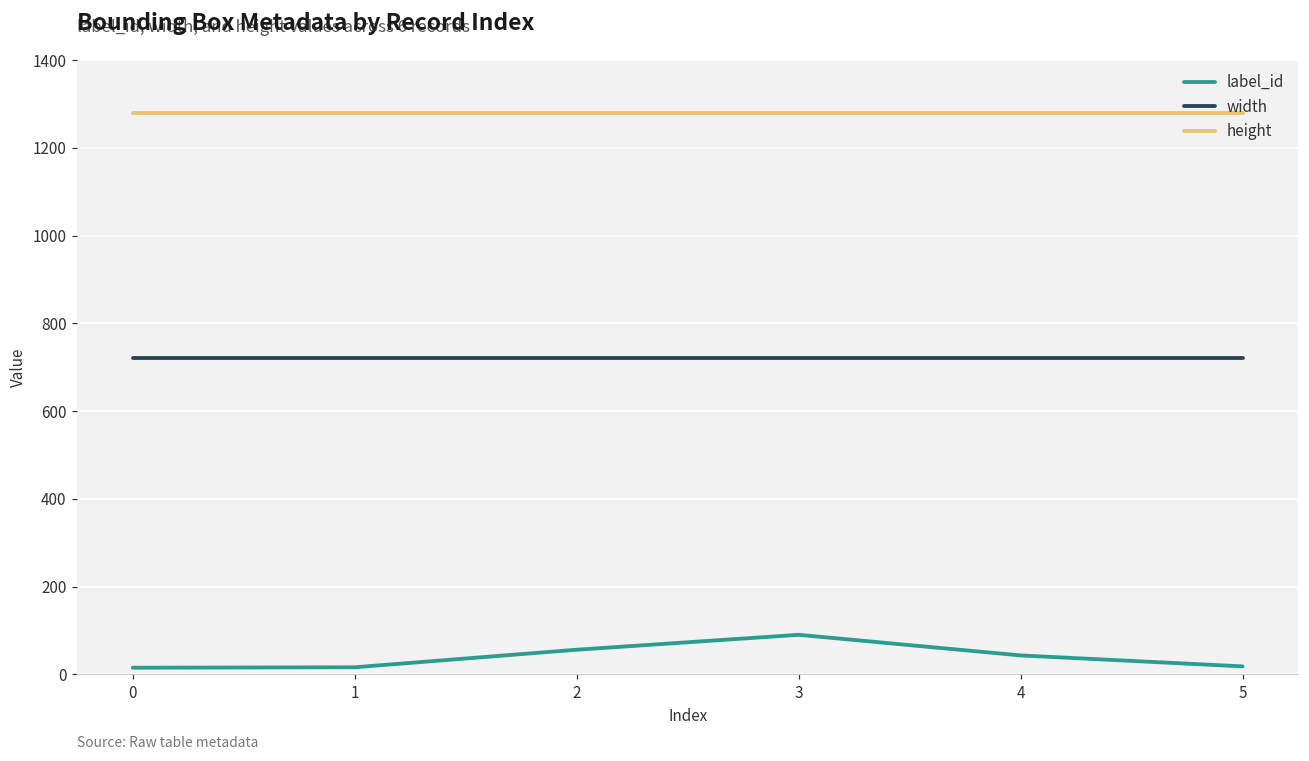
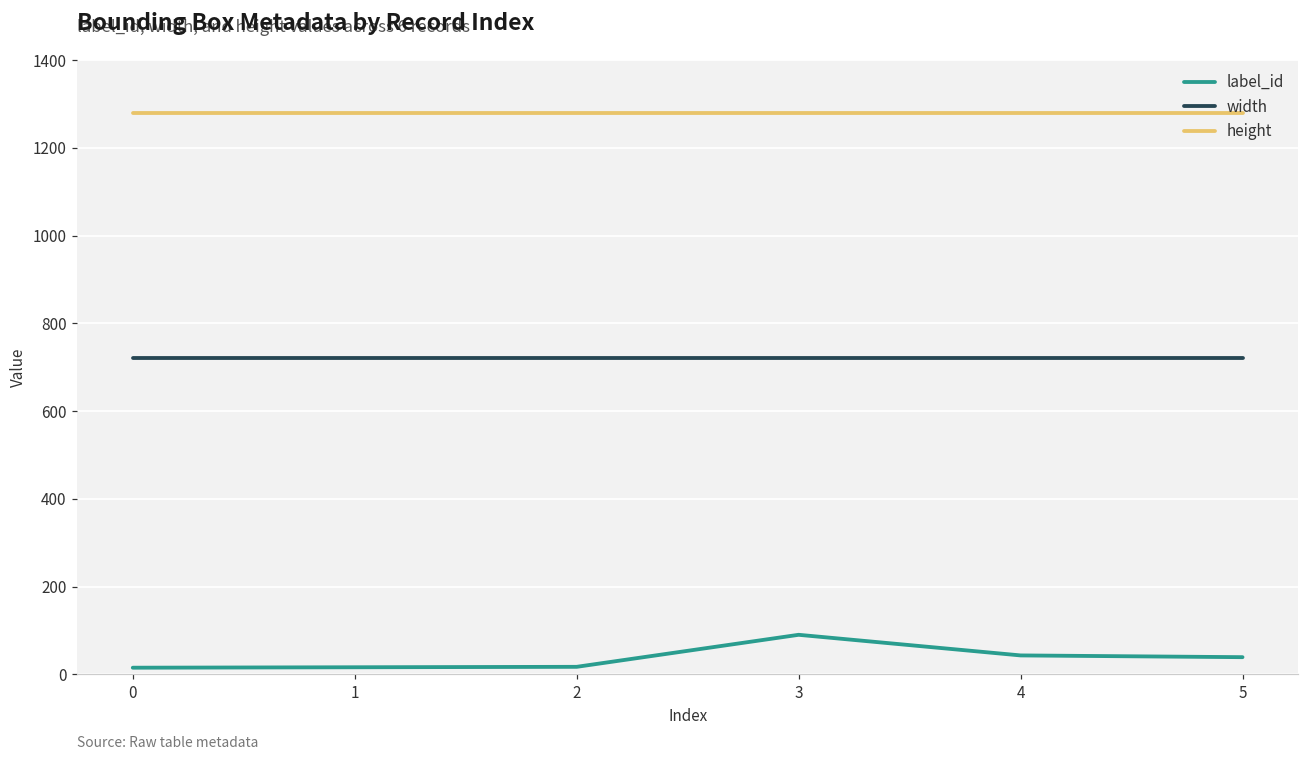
  {
    "label_id": {
      "0": 20,
      "1": 20,
-     "2": 60,
+     "2": 20,
      "3": 90,
      "4": 40,
-     "5": 20
+     "5": 40
    },
    "width": {
      "0": 720,
      "1": 720,
      "2": 720,
      "3": 720,
      "4": 720,
      "5": 720
    },
    "height": {
      "0": 1280,
      "1": 1280,
      "2": 1280,
      "3": 1280,
      "4": 1280,
      "5": 1280
    }
  }
